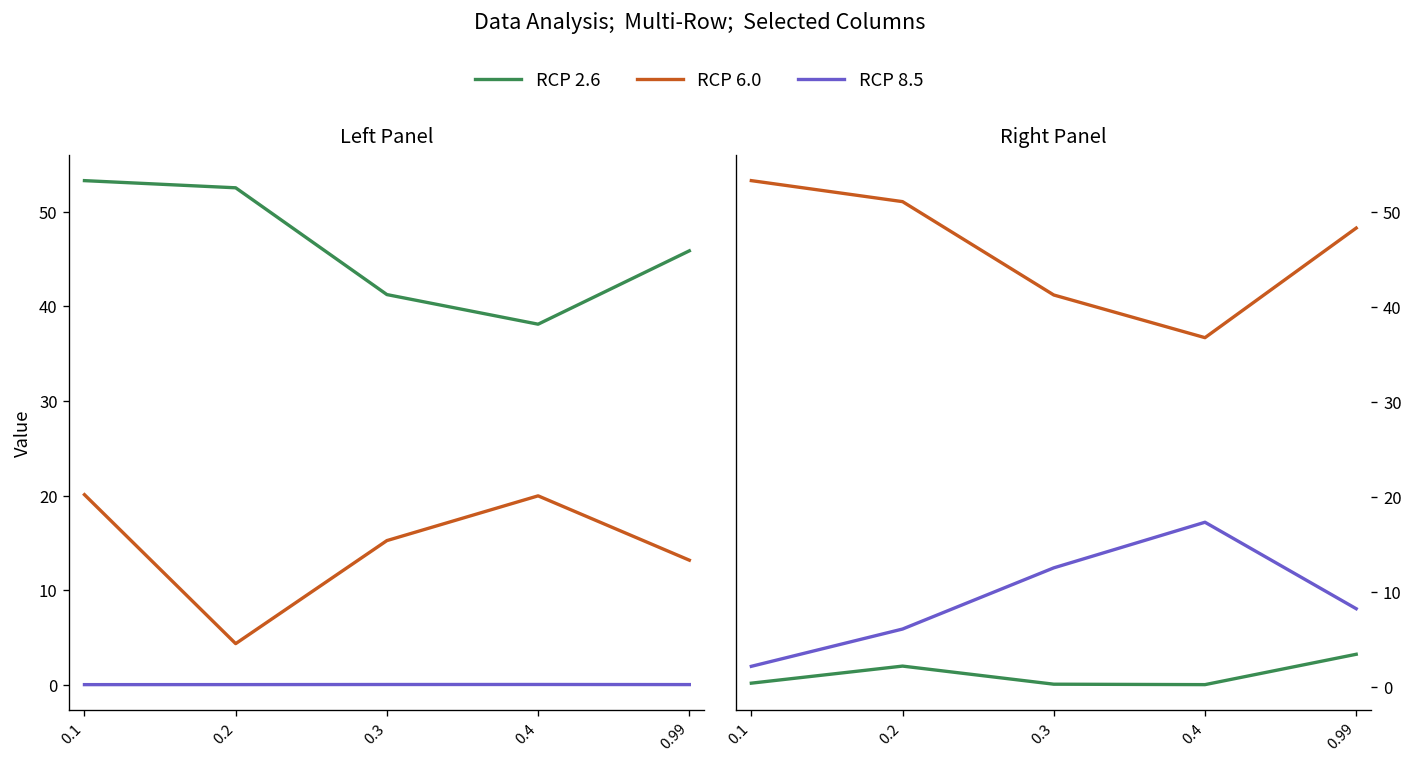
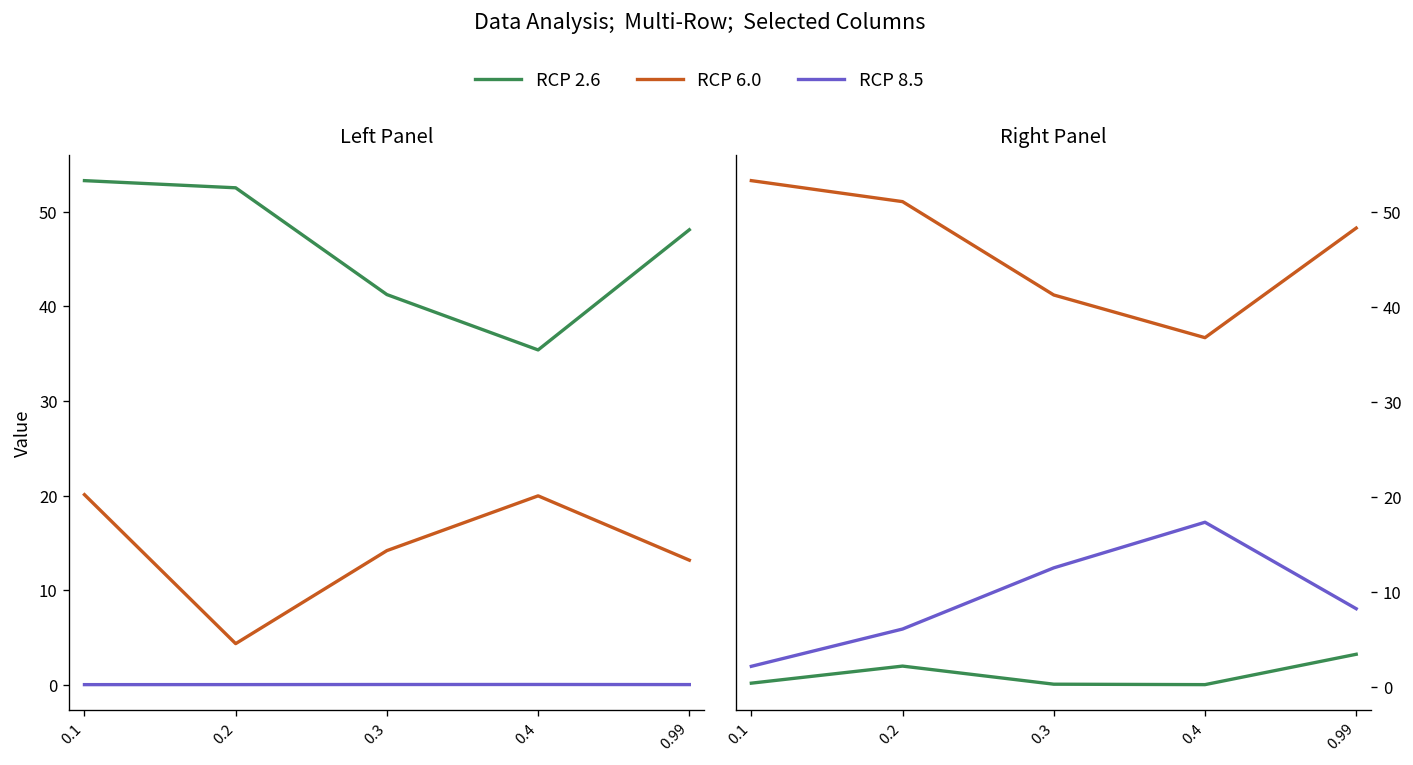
  {
    "Left Panel": {
      "RCP 2.6": {
        "0.1": 53,
        "0.2": 53,
        "0.3": 41,
-       "0.4": 38,
-       "0.99": 46
+       "0.4": 35,
+       "0.99": 48
      },
      "RCP 6.0": {
        "0.1": 20,
        "0.2": 4,
-       "0.3": 15,
+       "0.3": 14,
        "0.4": 20,
        "0.99": 13
      },
      "RCP 8.5": {
        "0.1": 0,
        "0.2": 0,
        "0.3": 0,
        "0.4": 0,
        "0.99": 0
      }
    },
    "Right Panel": {
      "RCP 2.6": {
        "0.1": 0,
        "0.2": 2,
        "0.3": 0,
        "0.4": 0,
        "0.99": 3
      },
      "RCP 6.0": {
        "0.1": 53,
        "0.2": 51,
        "0.3": 41,
        "0.4": 37,
        "0.99": 48
      },
      "RCP 8.5": {
        "0.1": 2,
        "0.2": 6,
        "0.3": 13,
        "0.4": 17,
        "0.99": 8
      }
    }
  }
